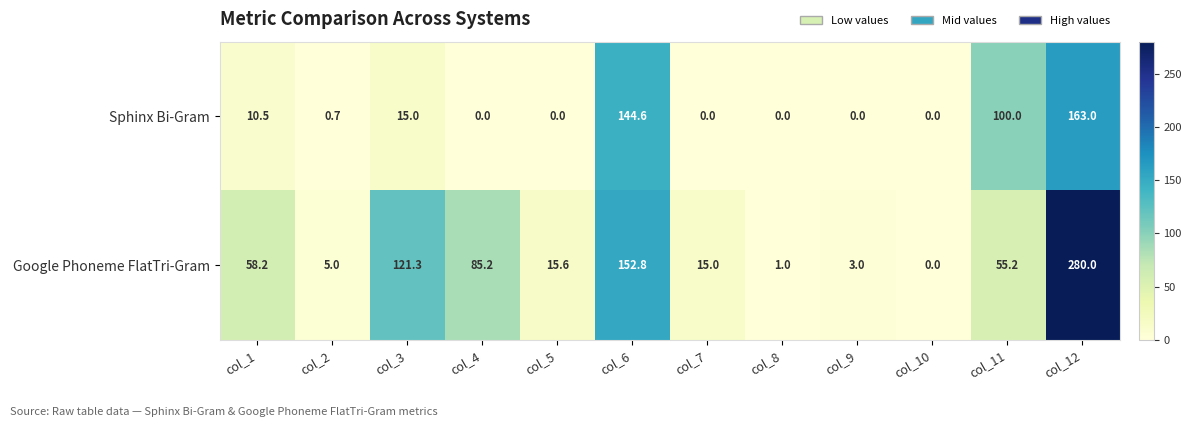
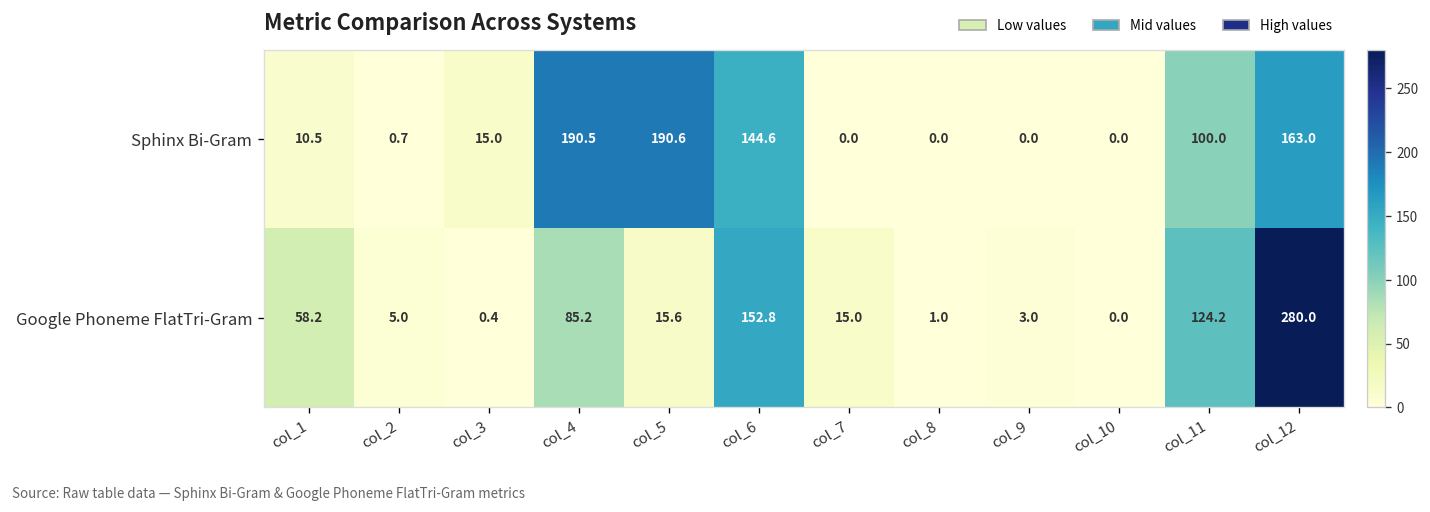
  {
    "Sphinx Bi-Gram": {
      "col_1": 10.5,
      "col_2": 0.7,
      "col_3": 15.0,
-     "col_4": 0.0,
-     "col_5": 0.0,
+     "col_4": 190.5,
+     "col_5": 190.6,
      "col_6": 144.6,
      "col_7": 0.0,
      "col_8": 0.0,
      "col_9": 0.0,
      "col_10": 0.0,
      "col_11": 100.0,
      "col_12": 163.0
    },
    "Google Phoneme FlatTri-Gram": {
      "col_1": 58.2,
      "col_2": 5.0,
-     "col_3": 121.3,
+     "col_3": 0.4,
      "col_4": 85.2,
      "col_5": 15.6,
      "col_6": 152.8,
      "col_7": 15.0,
      "col_8": 1.0,
      "col_9": 3.0,
      "col_10": 0.0,
-     "col_11": 55.2,
+     "col_11": 124.2,
      "col_12": 280.0
    }
  }
